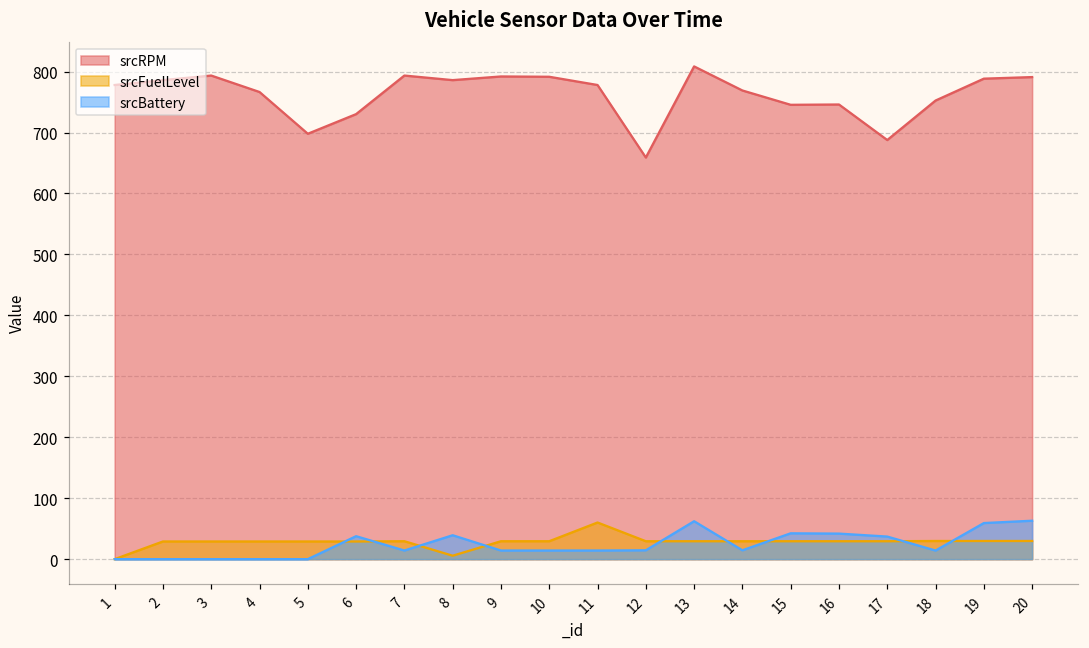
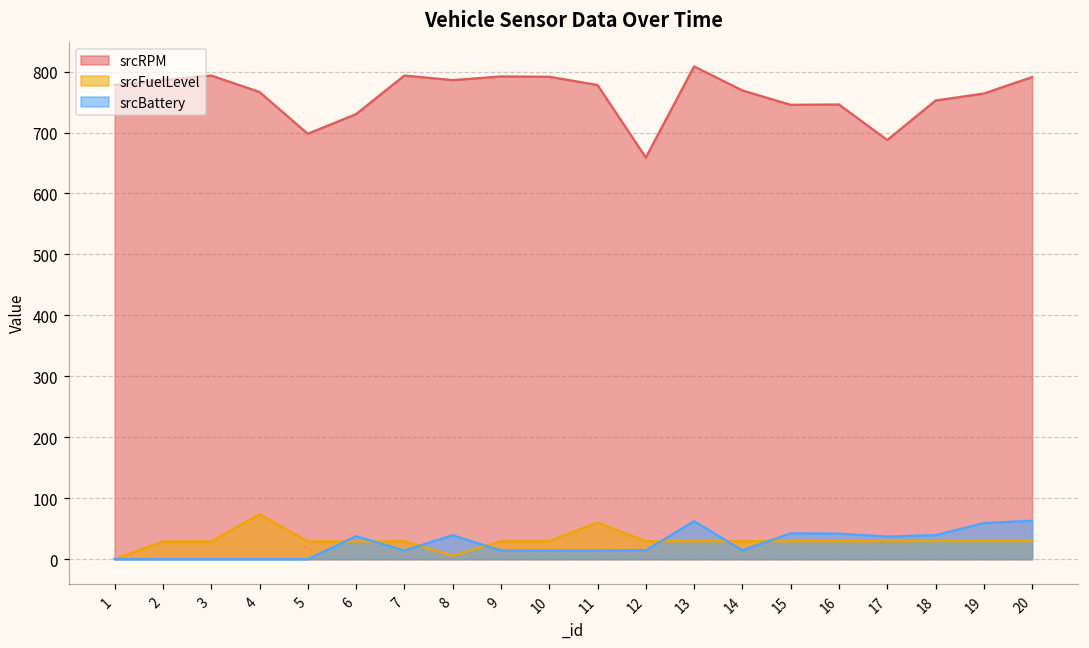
  {
    "srcRPM": {
      "3": 790,
      "4": 770,
      "5": 700,
      "6": 730,
      "7": 790,
      "8": 790,
      "9": 790,
      "10": 790,
      "11": 780,
      "12": 660,
      "13": 810,
      "14": 770,
      "15": 750,
      "16": 750,
      "17": 690,
      "18": 750,
-     "19": 790,
+     "19": 760,
      "20": 790
    },
    "srcFuelLevel": {
      "2": 30,
      "3": 30,
-     "4": 30,
+     "4": 70,
      "5": 30,
      "6": 30,
      "7": 30,
      "8": 10,
      "9": 30,
      "10": 30,
      "11": 60,
      "12": 30,
      "13": 30,
      "14": 30,
      "15": 30,
      "16": 30,
      "17": 30,
      "18": 30,
      "19": 30,
      "20": 30
    },
    "srcBattery": {
      "2": 0,
      "3": 0,
      "4": 0,
      "5": 0,
      "6": 40,
      "7": 10,
      "8": 40,
      "9": 10,
      "10": 10,
      "11": 10,
      "12": 10,
      "13": 60,
      "14": 10,
      "15": 40,
      "16": 40,
      "17": 40,
-     "18": 10,
+     "18": 40,
      "19": 60,
      "20": 60
    }
  }
